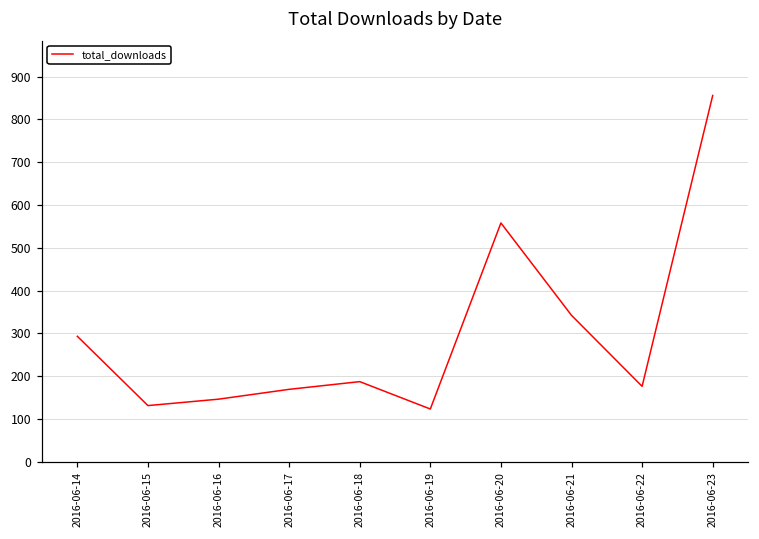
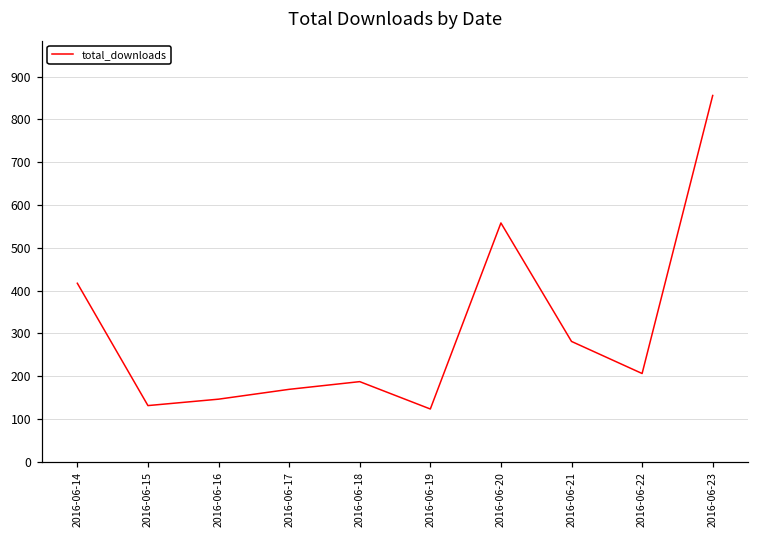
  {
-   "2016-06-14": 290,
+   "2016-06-14": 420,
    "2016-06-15": 130,
    "2016-06-16": 150,
    "2016-06-17": 170,
    "2016-06-18": 190,
    "2016-06-19": 120,
    "2016-06-20": 560,
-   "2016-06-21": 340,
-   "2016-06-22": 180,
+   "2016-06-21": 280,
+   "2016-06-22": 210,
    "2016-06-23": 860
  }
